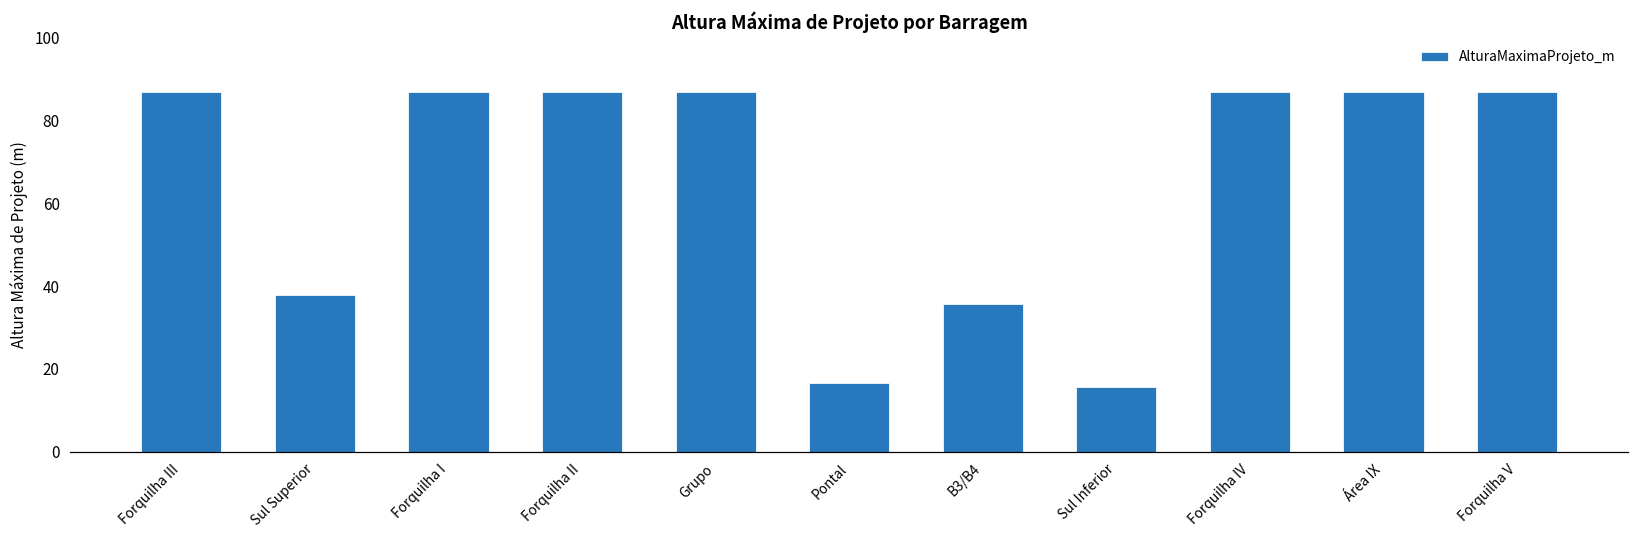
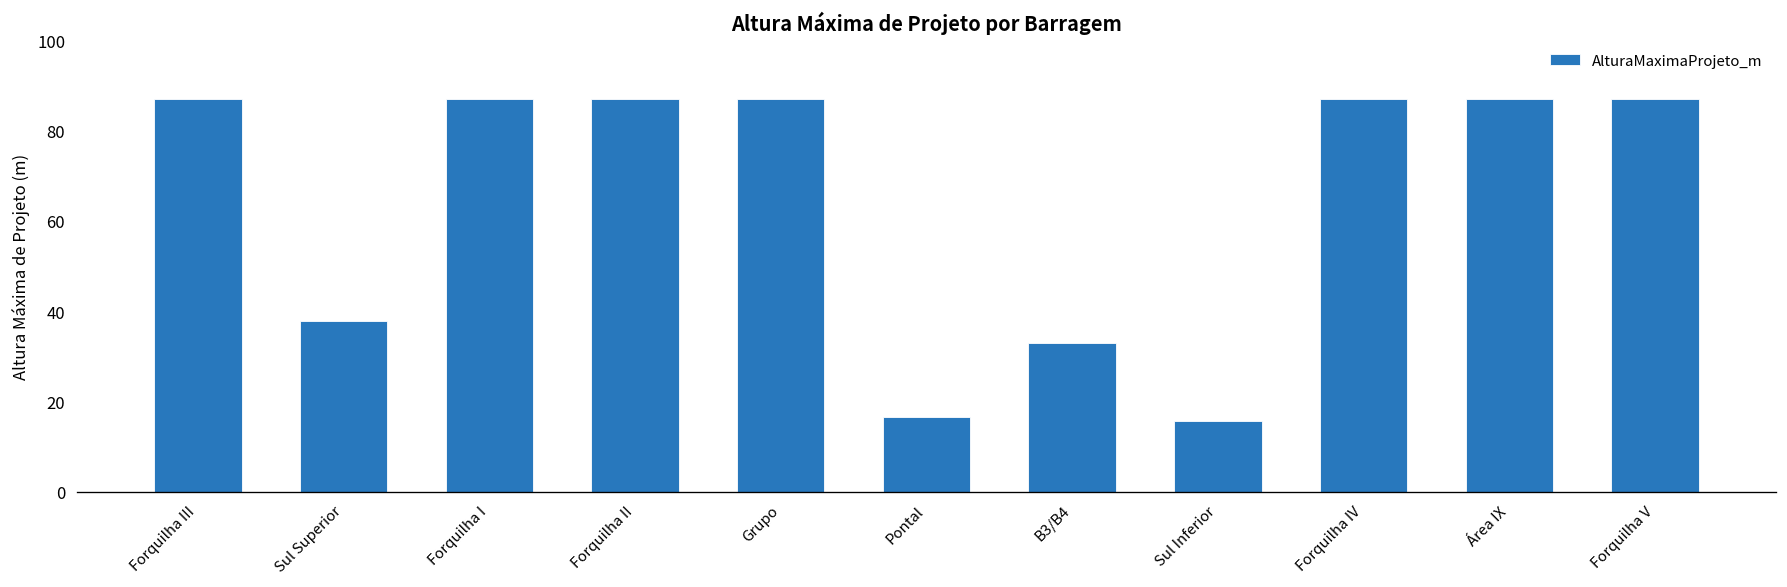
  {
    "Forquilha III": 87,
    "Sul Superior": 38,
    "Forquilha I": 87,
    "Forquilha II": 87,
    "Grupo": 87,
    "Pontal": 17,
-   "B3/B4": 36,
+   "B3/B4": 33,
    "Sul Inferior": 16,
    "Forquilha IV": 87,
    "Área IX": 87,
    "Forquilha V": 87
  }
